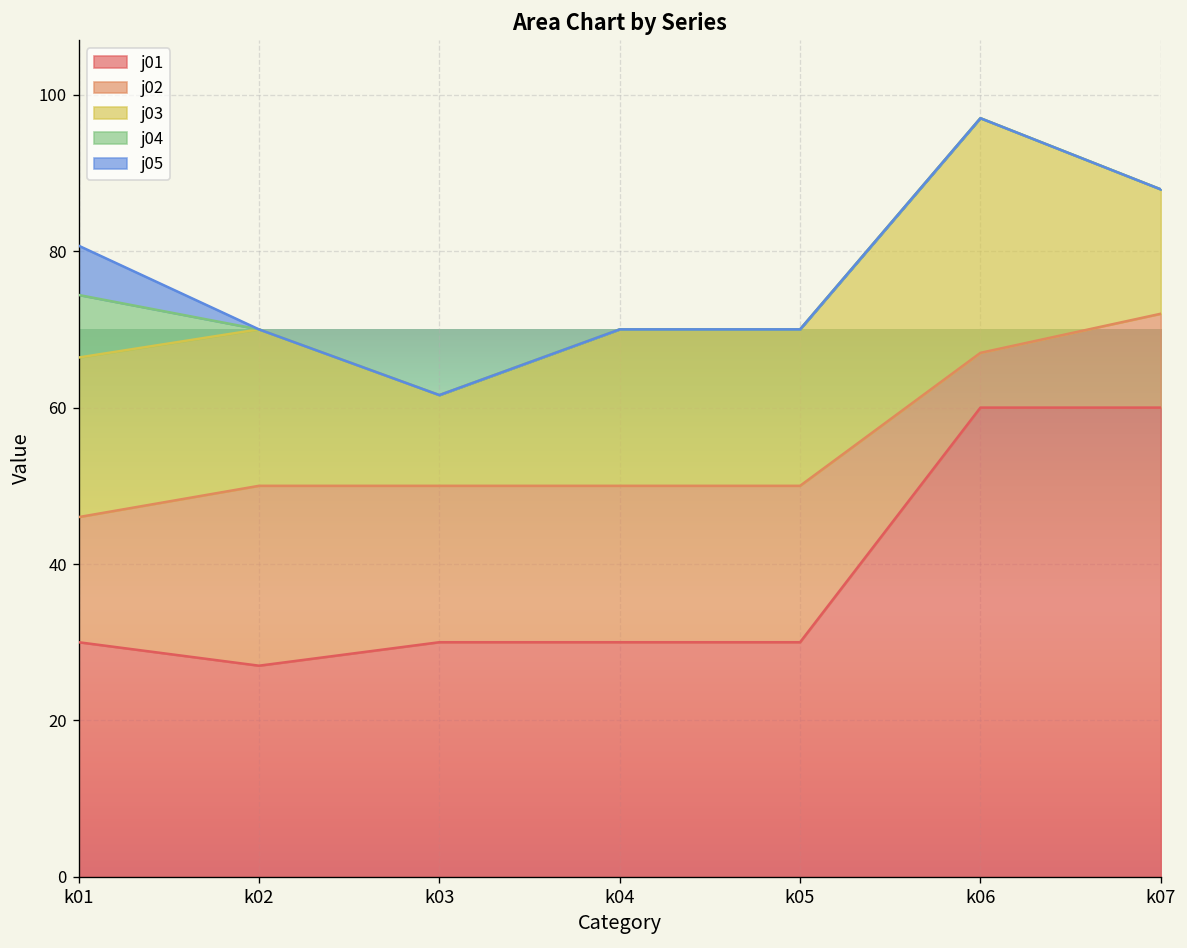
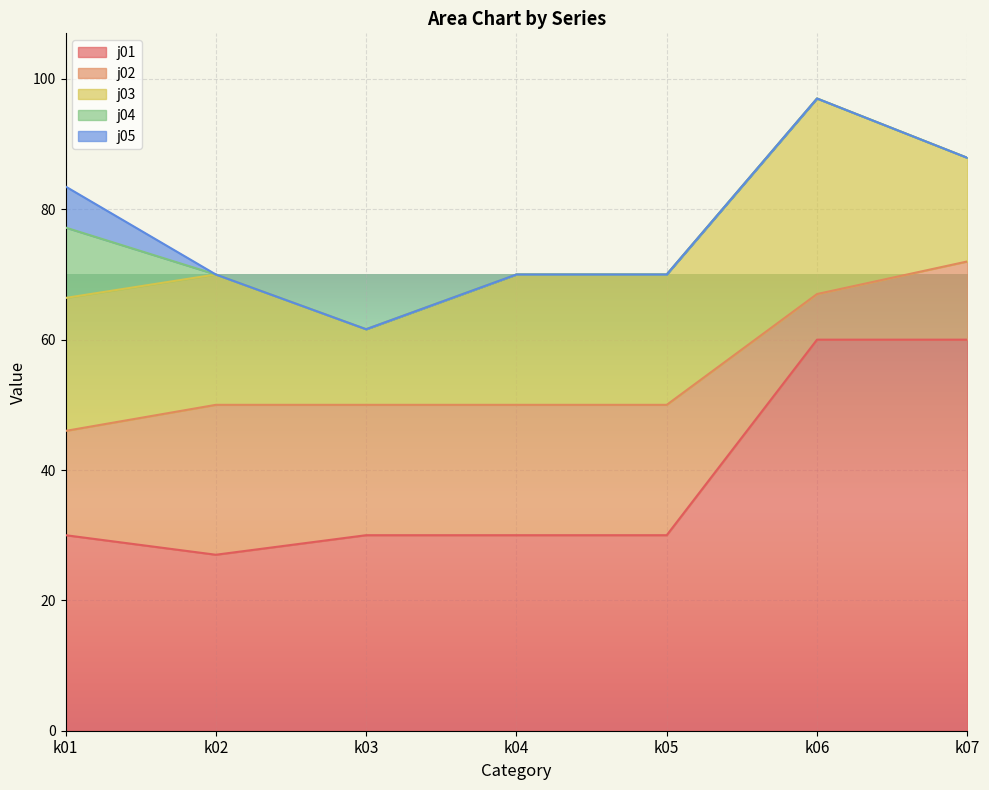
  {
    "j03": {
      "k01": 20
    },
    "j04": {
-     "k01": 8
+     "k01": 11
    },
    "j05": {
      "k01": 6
    }
  }
